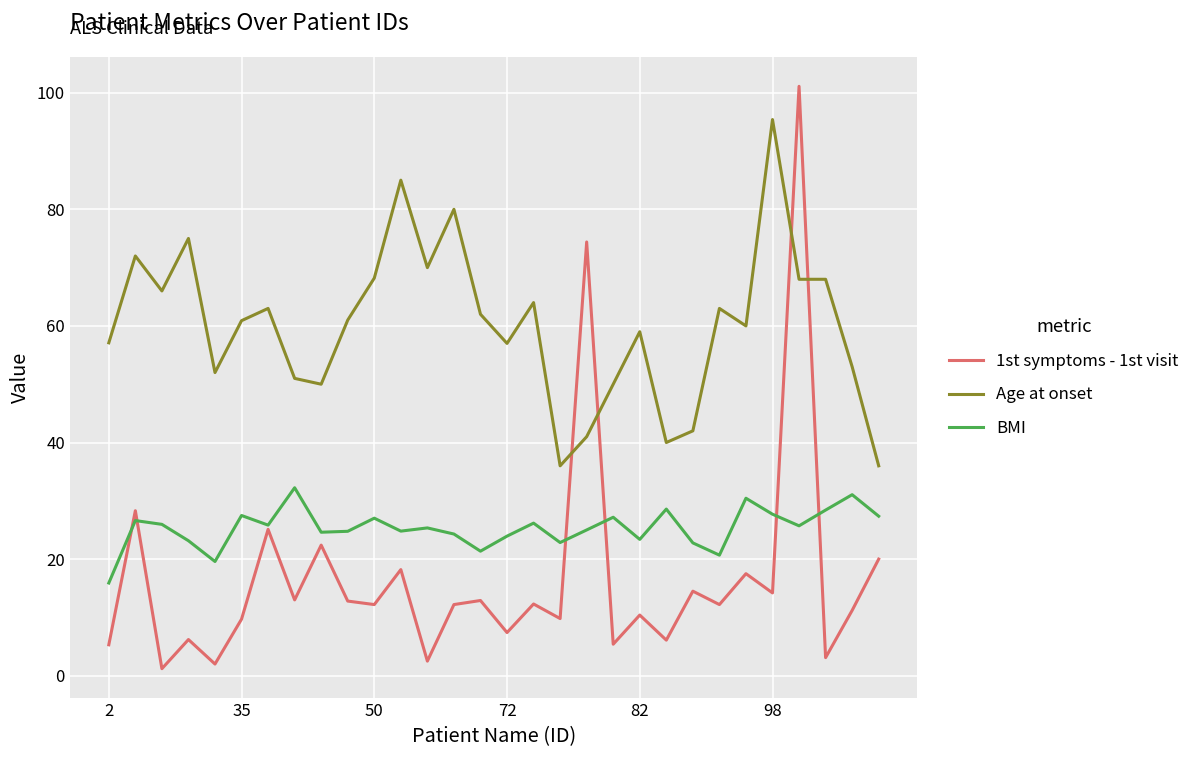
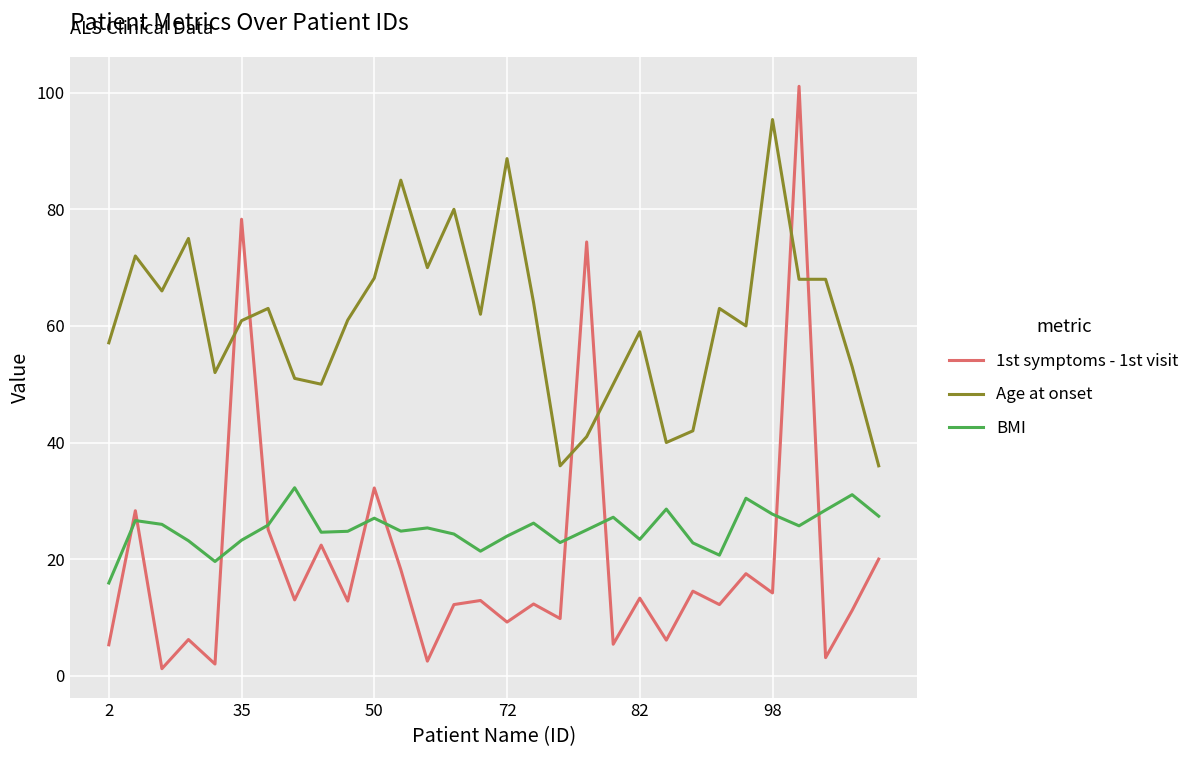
  {
    "1st symptoms - 1st visit": {
      "2": 5,
-     "35": 10,
-     "50": 12,
-     "72": 7,
-     "82": 10,
+     "35": 78,
+     "50": 32,
+     "72": 9,
+     "82": 13,
      "98": 14
    },
    "Age at onset": {
      "2": 57,
      "35": 61,
      "50": 68,
-     "72": 57,
+     "72": 89,
      "82": 59,
      "98": 95
    },
    "BMI": {
      "2": 16,
-     "35": 27,
+     "35": 23,
      "50": 27,
      "72": 24,
      "82": 23,
      "98": 28
    }
  }
